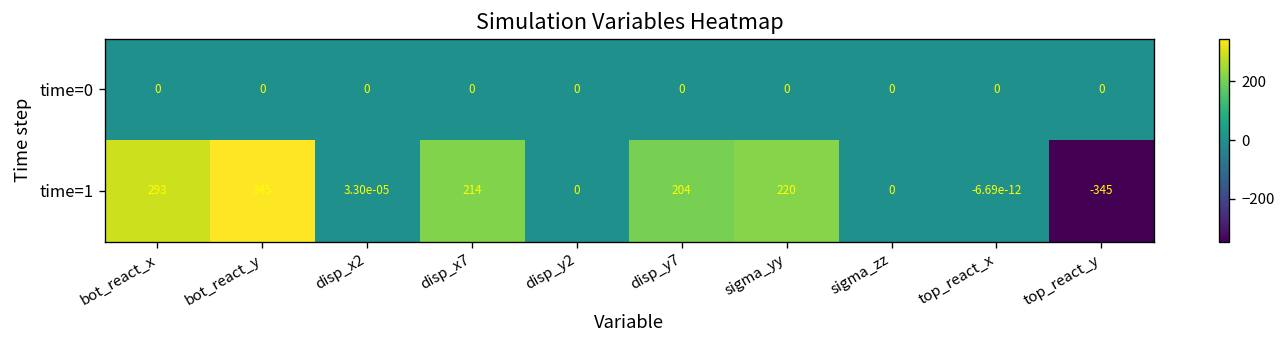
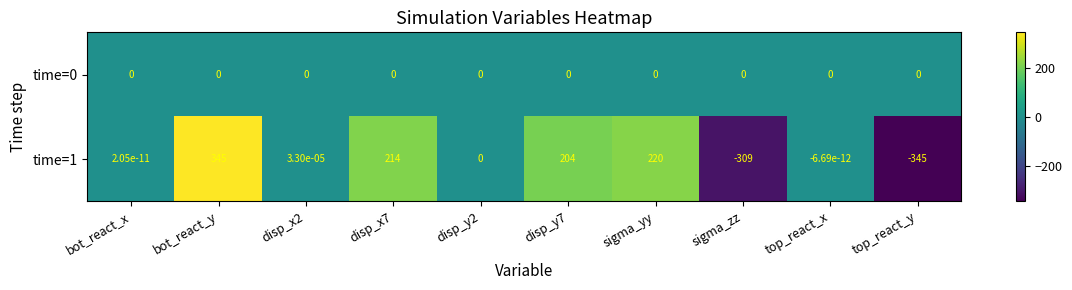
  {
    "time=0": {
      "bot_react_x": "0",
      "bot_react_y": "0",
      "disp_x2": "0",
      "disp_x7": "0",
      "disp_y2": "0",
      "disp_y7": "0",
      "sigma_yy": "0",
      "sigma_zz": "0",
      "top_react_x": "0",
      "top_react_y": "0"
    },
    "time=1": {
-     "bot_react_x": "293",
+     "bot_react_x": "2.05e-11",
      "disp_x2": "3.30e-05",
      "disp_x7": "214",
      "disp_y2": "0",
      "disp_y7": "204",
      "sigma_yy": "220",
-     "sigma_zz": "0",
+     "sigma_zz": "-309",
      "top_react_x": "-6.69e-12",
      "top_react_y": "-345"
    }
  }
